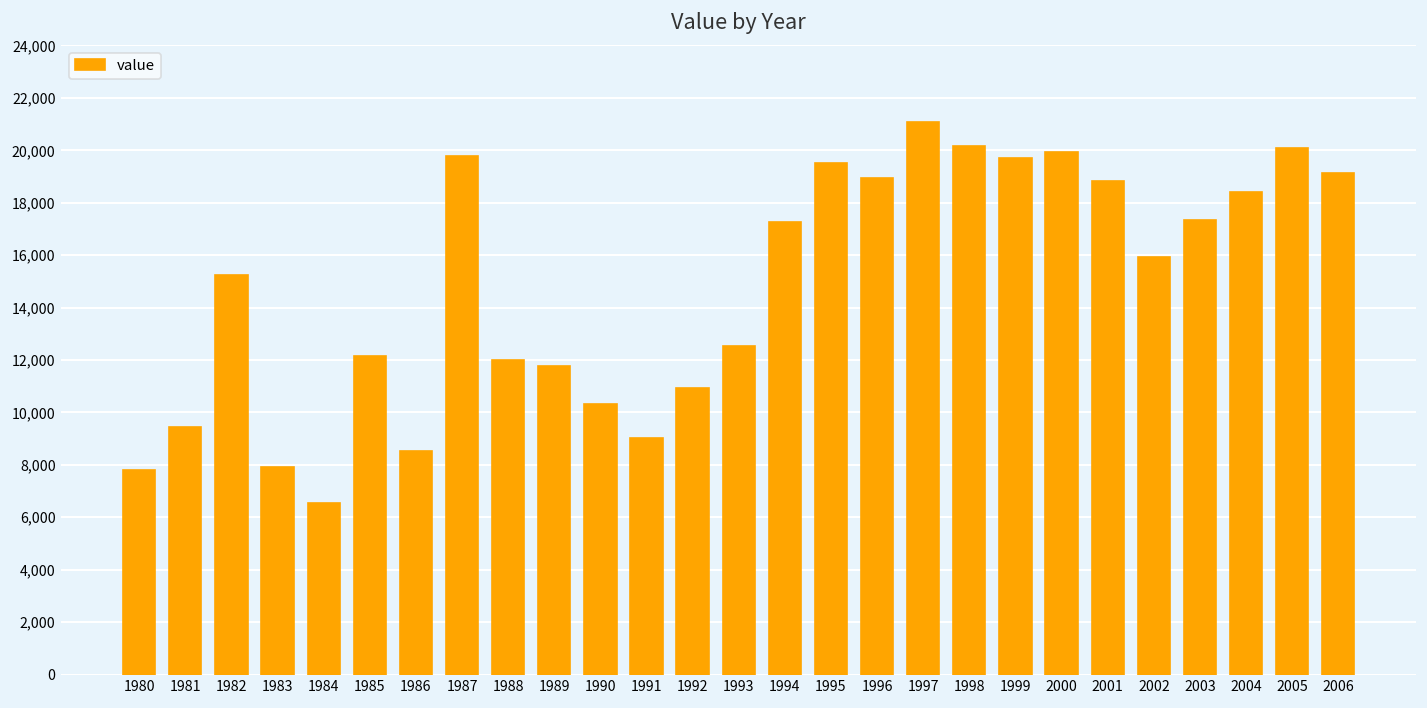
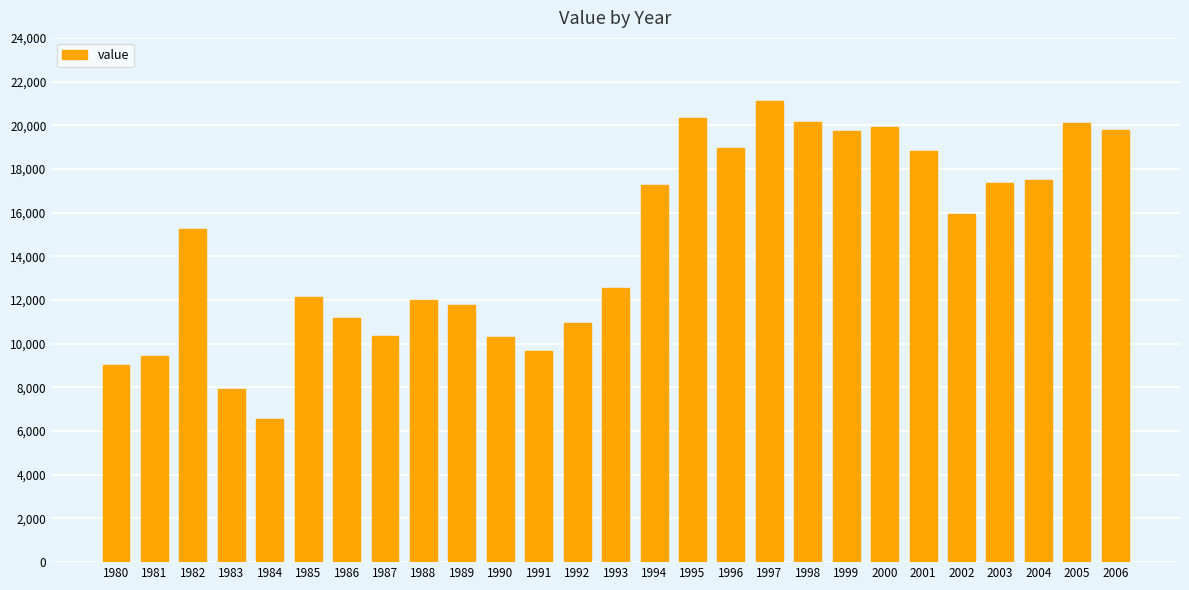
  {
-   "1980": "7,800",
+   "1980": "9,000",
    "1981": "9,400",
    "1982": "15,300",
    "1983": "7,900",
    "1984": "6,500",
    "1985": "12,100",
-   "1986": "8,500",
-   "1987": "19,800",
+   "1986": "11,200",
+   "1987": "10,400",
    "1988": "12,000",
    "1989": "11,800",
    "1990": "10,300",
-   "1991": "9,000",
+   "1991": "9,700",
    "1992": "10,900",
    "1993": "12,500",
    "1994": "17,300",
-   "1995": "19,500",
+   "1995": "20,300",
    "1996": "19,000",
    "1997": "21,100",
    "1998": "20,100",
    "1999": "19,700",
    "2000": "19,900",
    "2001": "18,800",
    "2002": "15,900",
    "2003": "17,300",
-   "2004": "18,400",
+   "2004": "17,500",
    "2005": "20,100",
-   "2006": "19,100"
+   "2006": "19,800"
  }
